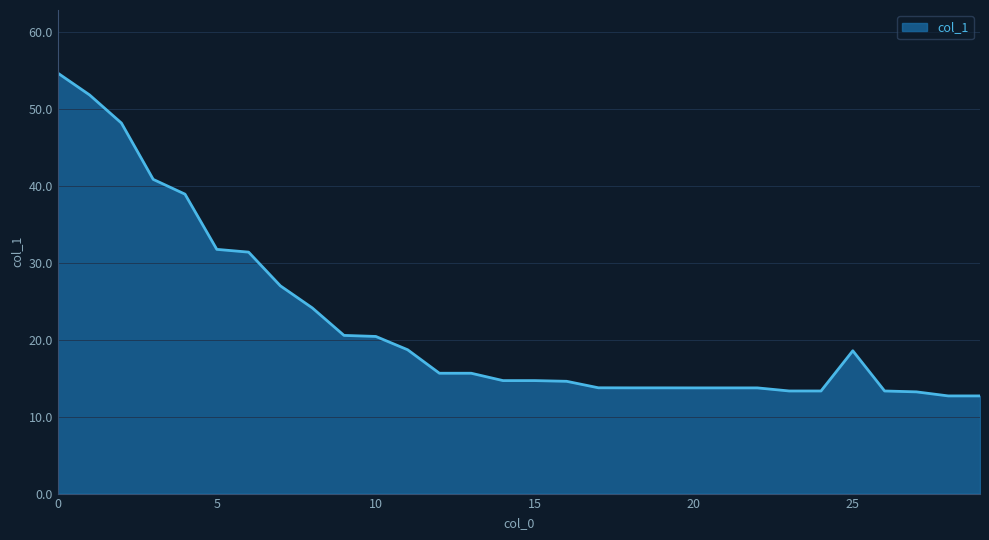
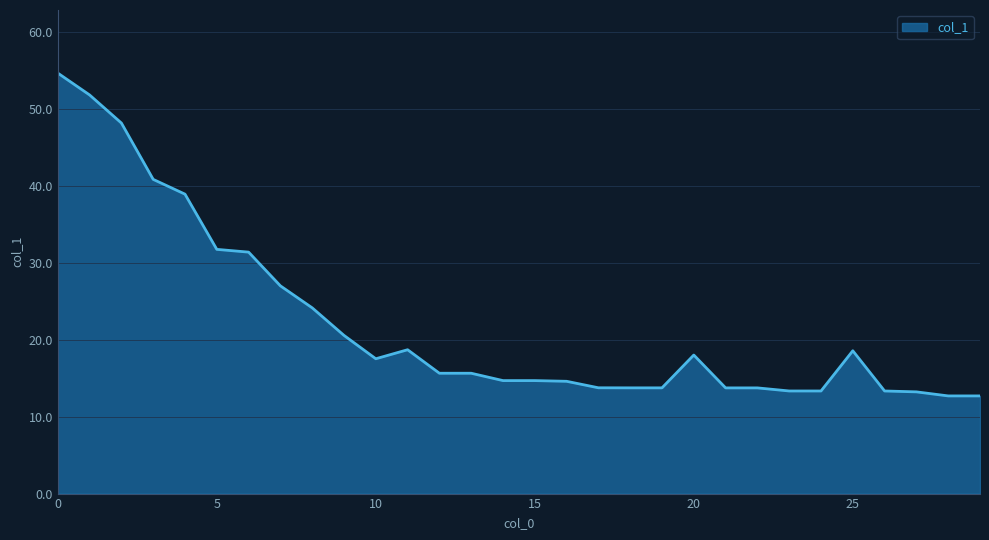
  {
    "0": 55,
    "5": 32,
-   "10": 20,
+   "10": 18,
    "15": 15,
-   "20": 14,
+   "20": 18,
    "25": 19
  }
